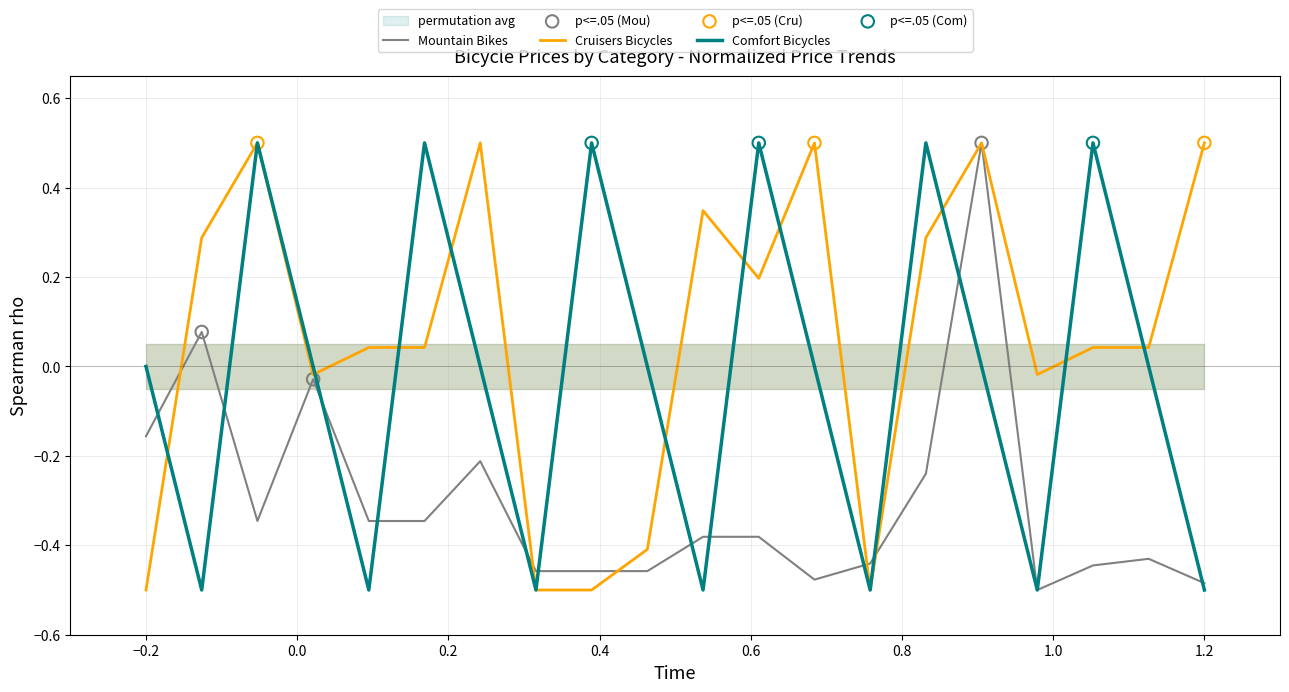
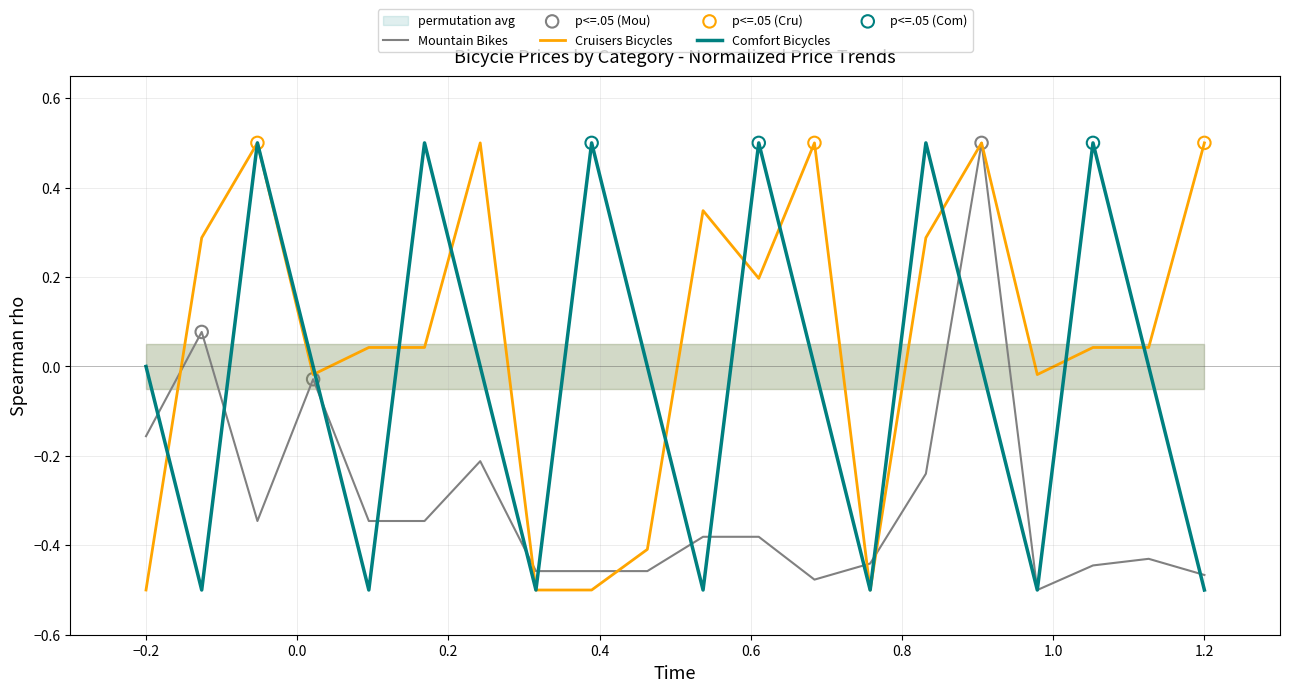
  {
    "Mountain Bikes": {
      "−0.2": -0.16,
-     "1.2": -0.48
+     "1.2": -0.47
    },
    "Cruisers Bicycles": {
      "−0.2": -0.50
    }
  }
